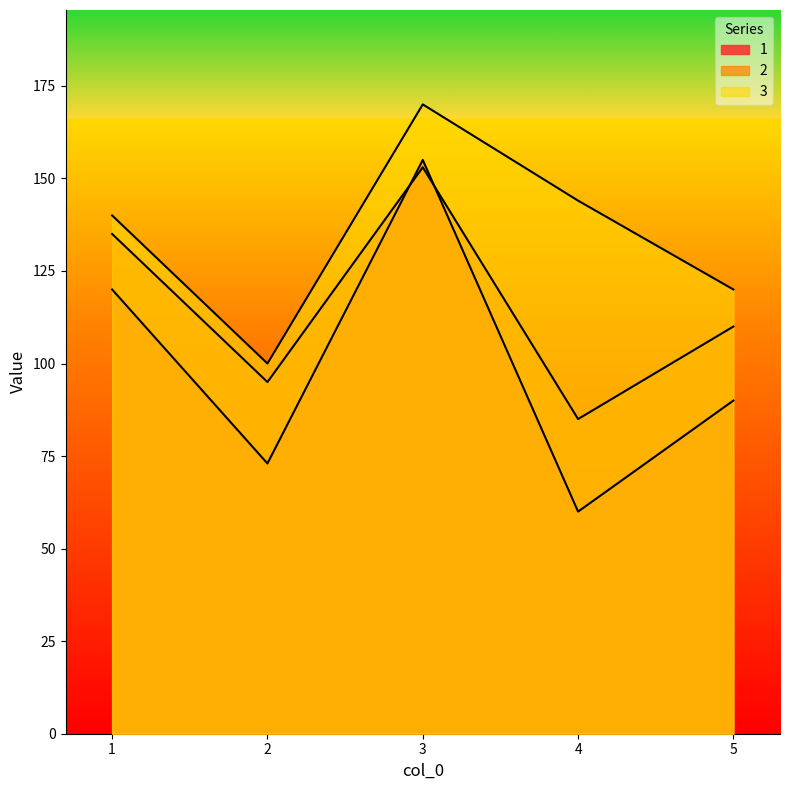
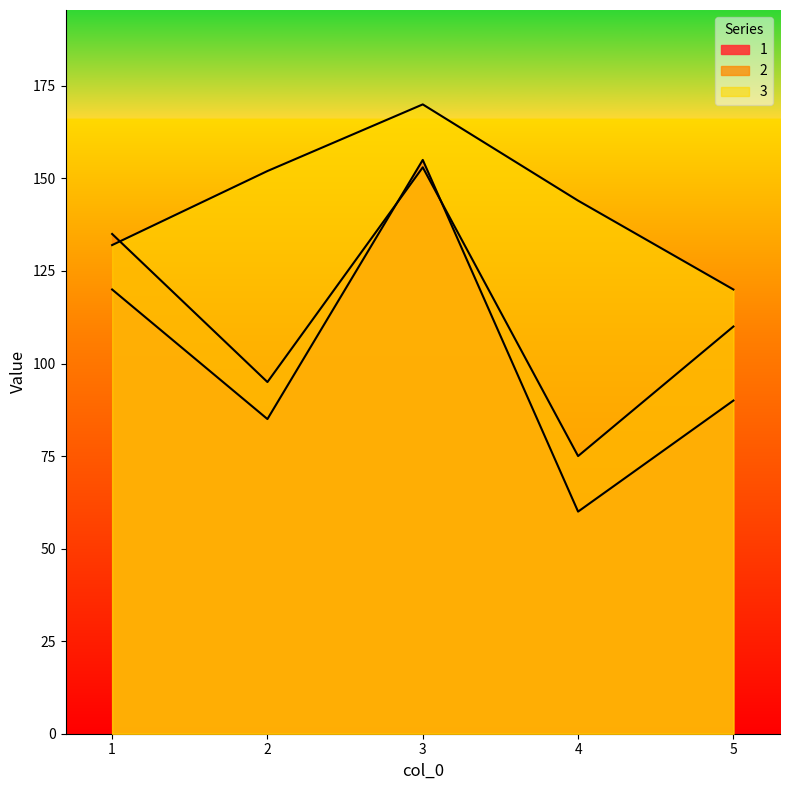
  {
    "1": {
      "1": 120,
-     "2": 73,
+     "2": 85,
      "3": 155,
      "4": 60,
      "5": 90
    },
    "2": {
      "1": 135,
      "2": 95,
      "3": 153,
-     "4": 85,
+     "4": 75,
      "5": 110
    },
    "3": {
-     "1": 140,
-     "2": 100,
+     "1": 132,
+     "2": 152,
      "3": 170,
      "4": 144,
      "5": 120
    }
  }
